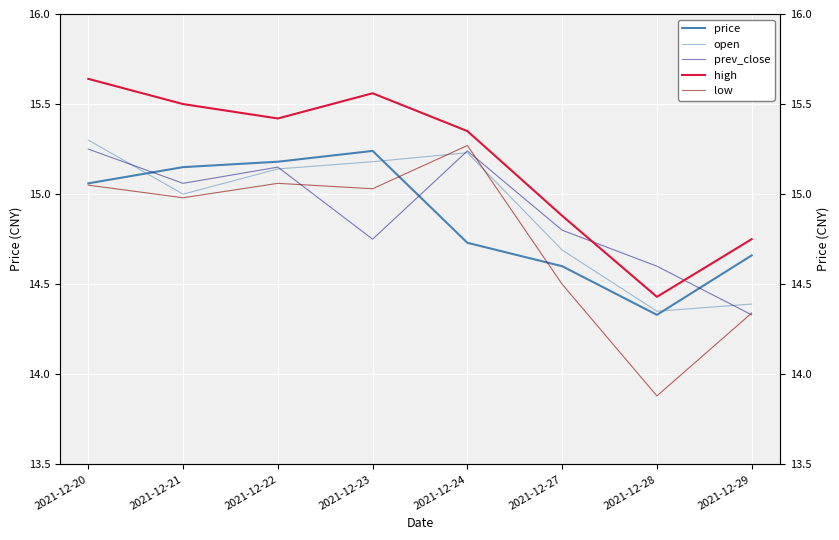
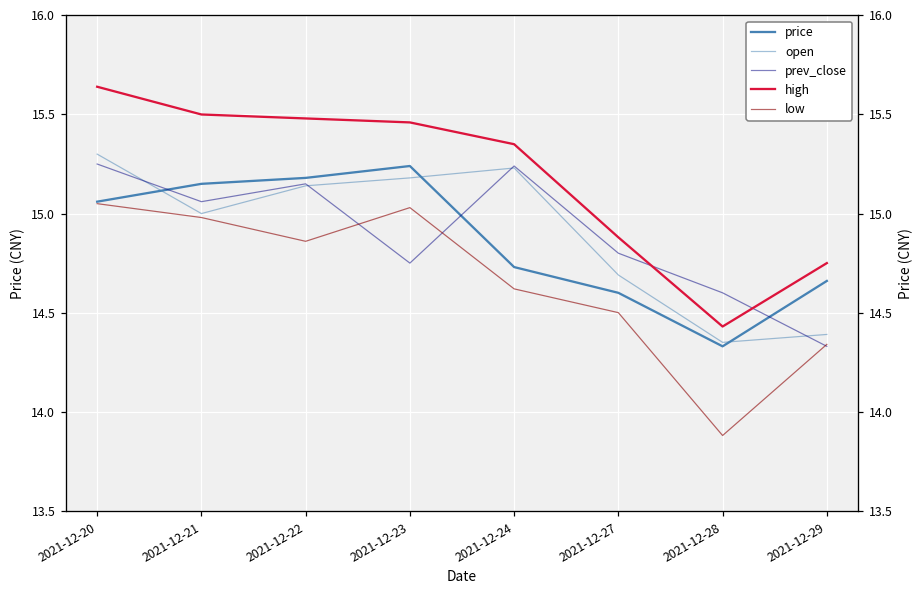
  {
    "prev_close": {
      "2021-12-20": 15.25,
      "2021-12-21": 15.06,
      "2021-12-23": 14.75,
      "2021-12-27": 14.80,
      "2021-12-28": 14.60
    },
    "high": {
      "2021-12-20": 15.64,
      "2021-12-21": 15.50,
-     "2021-12-22": 15.42,
-     "2021-12-23": 15.56,
+     "2021-12-22": 15.48,
+     "2021-12-23": 15.46,
      "2021-12-24": 15.35,
      "2021-12-27": 14.88,
      "2021-12-28": 14.43,
      "2021-12-29": 14.75
    },
    "low": {
      "2021-12-21": 14.98,
-     "2021-12-22": 15.06,
+     "2021-12-22": 14.86,
      "2021-12-23": 15.03,
-     "2021-12-24": 15.27,
+     "2021-12-24": 14.62,
      "2021-12-27": 14.50,
      "2021-12-28": 13.88
    }
  }
